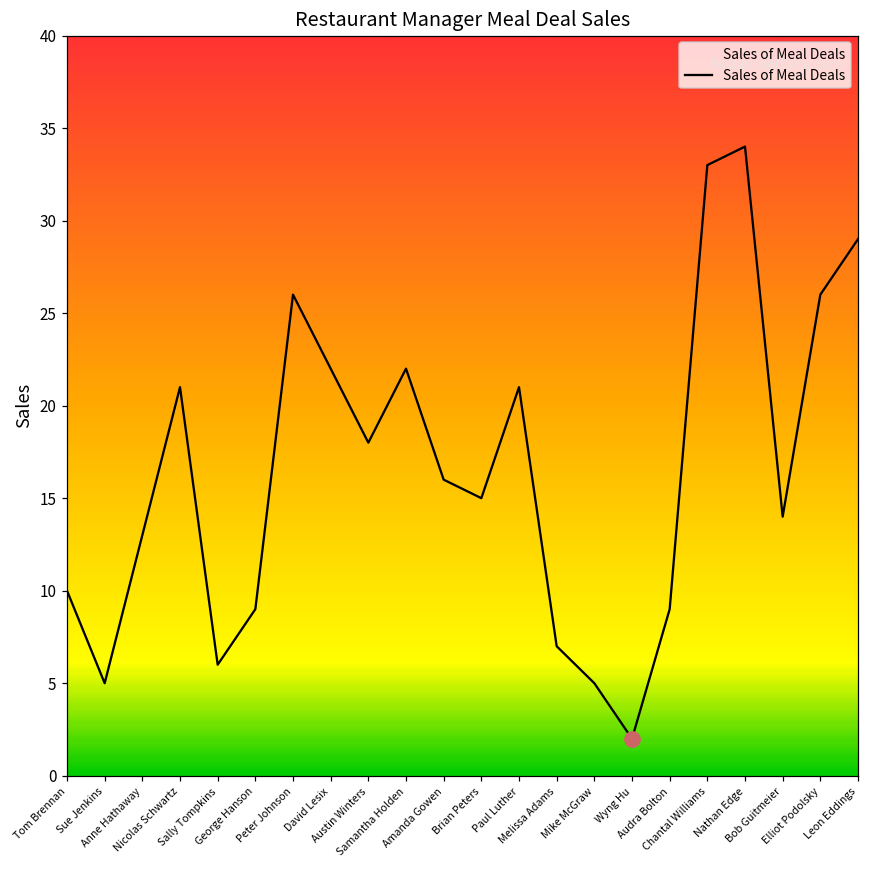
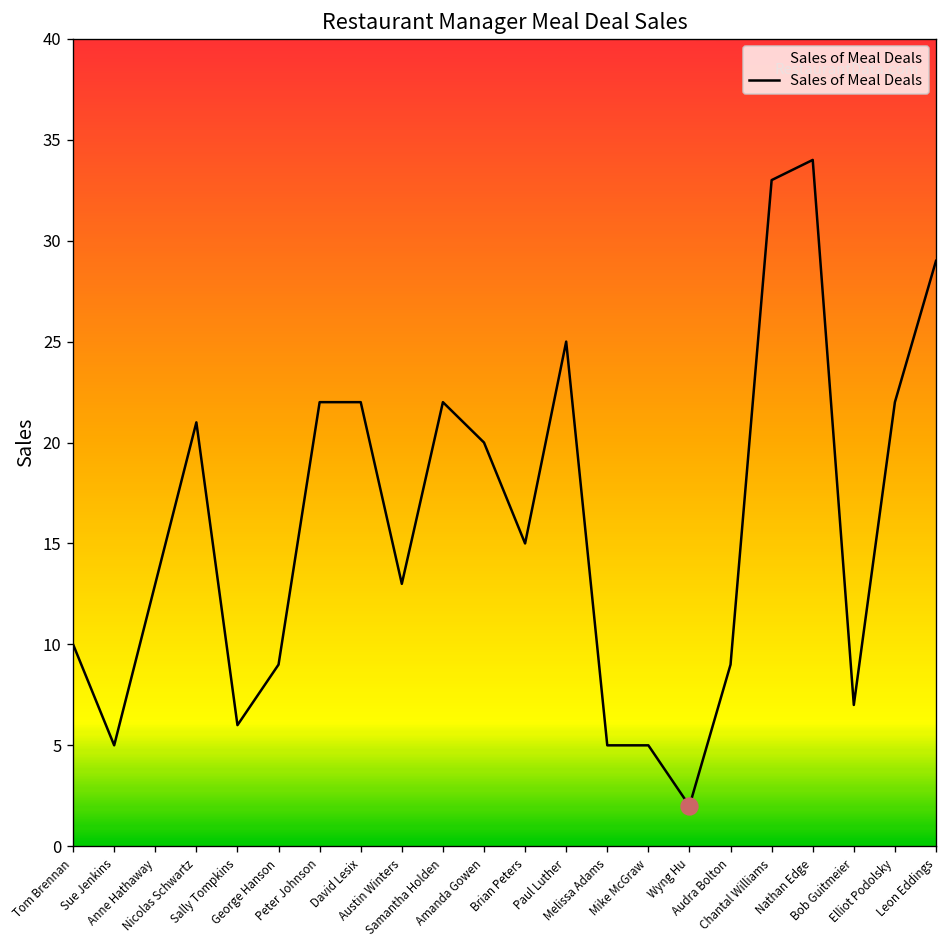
  {
    "Sales of Meal Deals": {
      "Tom Brennan": 10,
      "Sue Jenkins": 5,
      "Anne Hathaway": 13,
      "Nicolas Schwartz": 21,
      "Sally Tompkins": 6,
      "George Hanson": 9,
-     "Peter Johnson": 26,
+     "Peter Johnson": 22,
      "David Lesix": 22,
-     "Austin Winters": 18,
+     "Austin Winters": 13,
      "Samantha Holden": 22,
-     "Amanda Gowen": 16,
+     "Amanda Gowen": 20,
      "Brian Peters": 15,
-     "Paul Luther": 21,
-     "Melissa Adams": 7,
+     "Paul Luther": 25,
+     "Melissa Adams": 5,
      "Mike McGraw": 5,
      "Audra Bolton": 9,
      "Chantal Williams": 33,
      "Nathan Edge": 34,
-     "Bob Guitmeier": 14,
-     "Elliot Podolsky": 26,
+     "Bob Guitmeier": 7,
+     "Elliot Podolsky": 22,
      "Leon Eddings": 29
    }
  }
